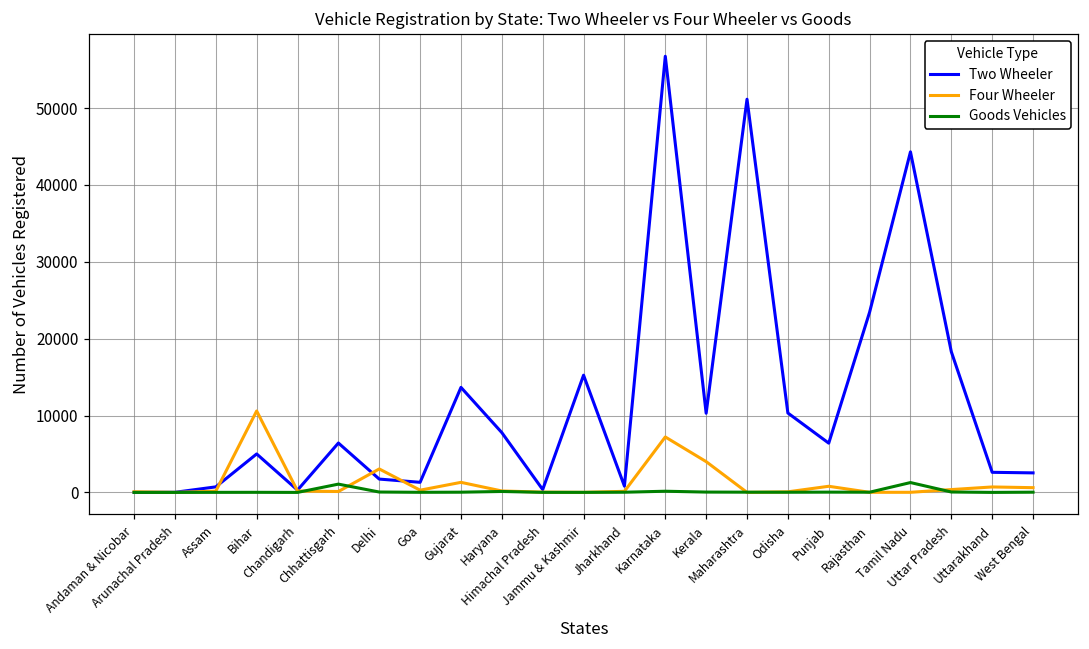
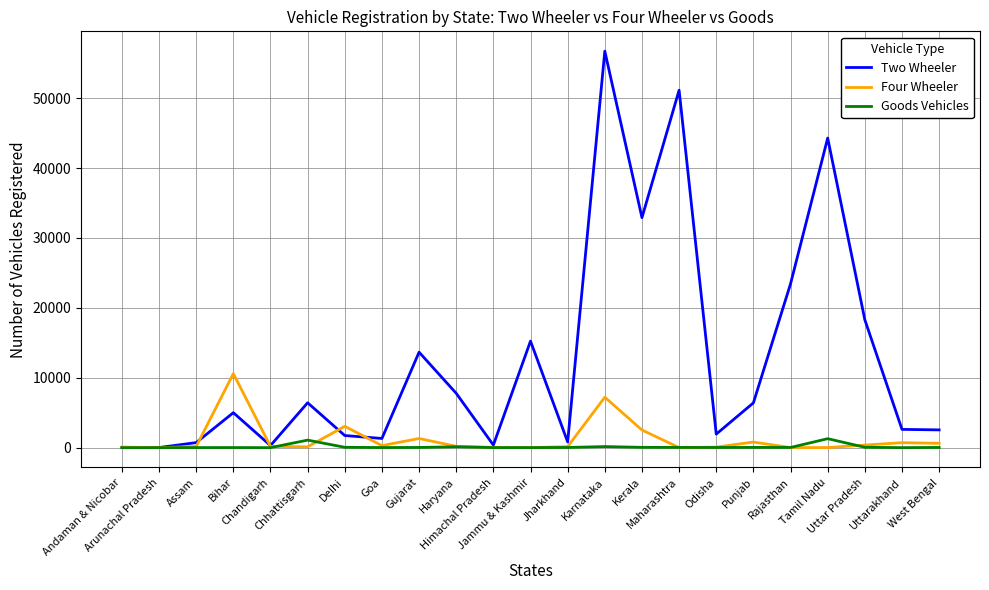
  {
    "Two Wheeler": {
      "Assam": 1000,
      "Bihar": 5000,
      "Chhattisgarh": 6000,
      "Delhi": 2000,
      "Goa": 1000,
      "Gujarat": 14000,
      "Haryana": 8000,
      "Jammu & Kashmir": 15000,
      "Jharkhand": 1000,
      "Karnataka": 57000,
-     "Kerala": 10000,
+     "Kerala": 33000,
      "Maharashtra": 51000,
-     "Odisha": 10000,
+     "Odisha": 2000,
      "Punjab": 6000,
      "Rajasthan": 23000,
      "Tamil Nadu": 44000,
      "Uttar Pradesh": 18000,
      "Uttarakhand": 3000,
      "West Bengal": 3000
    },
    "Four Wheeler": {
      "Bihar": 11000,
      "Chhattisgarh": 0,
      "Delhi": 3000,
      "Gujarat": 1000,
      "Karnataka": 7000,
-     "Kerala": 4000,
+     "Kerala": 3000,
      "Punjab": 1000,
      "Tamil Nadu": 0,
      "Uttarakhand": 1000,
      "West Bengal": 1000
    },
    "Goods Vehicles": {
      "Bihar": 0,
      "Chhattisgarh": 1000,
      "Delhi": 0,
      "Gujarat": 0,
      "Karnataka": 0,
      "Kerala": 0,
      "Punjab": 0,
      "Tamil Nadu": 1000,
      "Uttarakhand": 0,
      "West Bengal": 0
    }
  }
